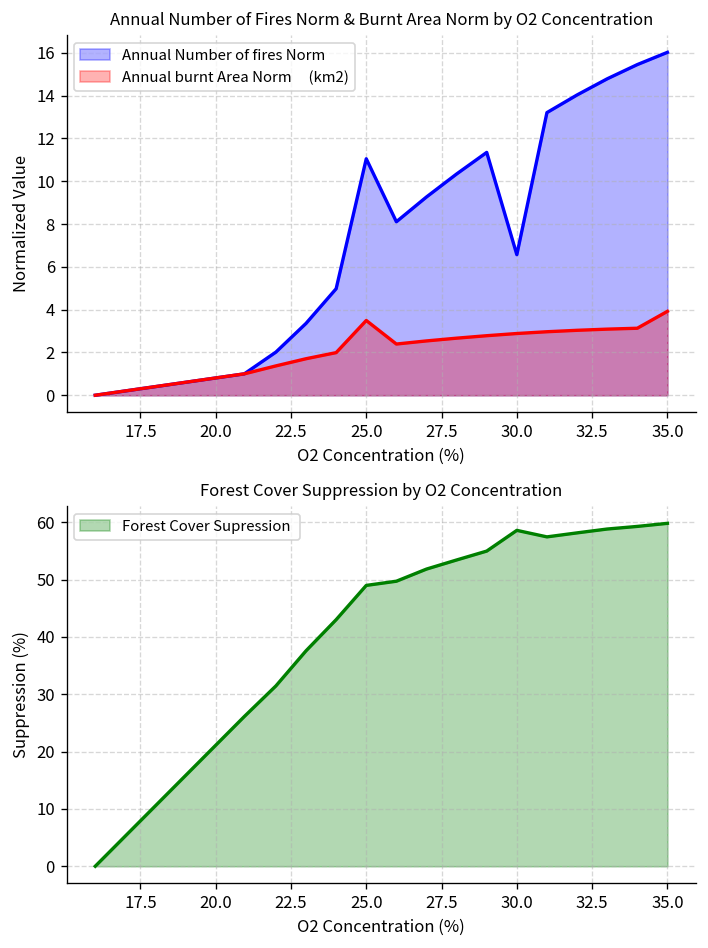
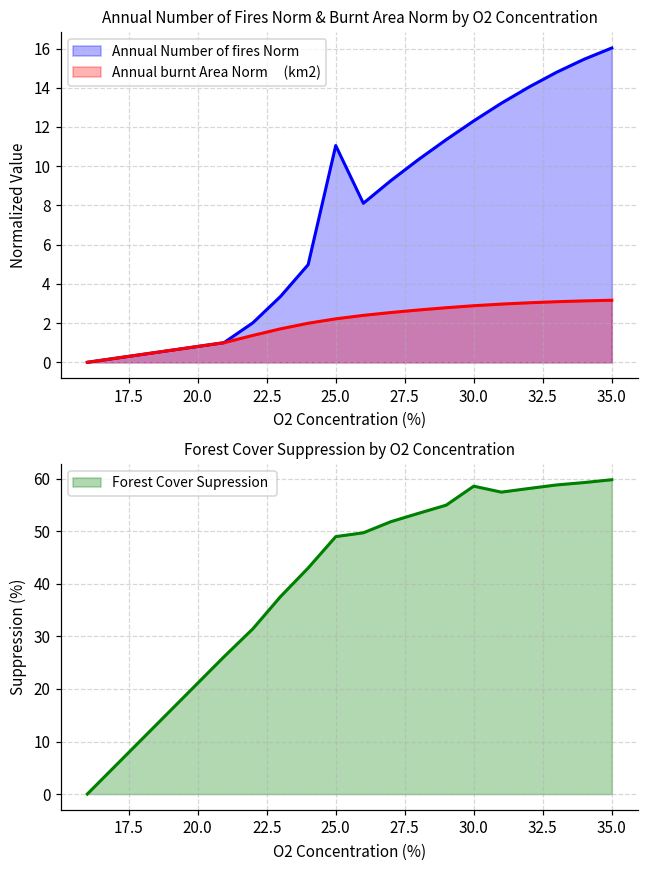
  {
    "Annual Number of Fires Norm & Burnt Area Norm by O2 Concentration": {
      "Annual Number of fires Norm": {
        "25.0": 11.1,
-       "30.0": 6.6,
+       "30.0": 12.3,
        "35.0": 16.0
      },
      "Annual burnt Area Norm (km2)": {
-       "25.0": 3.5,
+       "25.0": 2.2,
        "30.0": 2.9,
-       "35.0": 3.9
+       "35.0": 3.2
      }
    },
    "Forest Cover Suppression by O2 Concentration": {
      "25.0": 49,
      "30.0": 59,
      "35.0": 60
    }
  }
